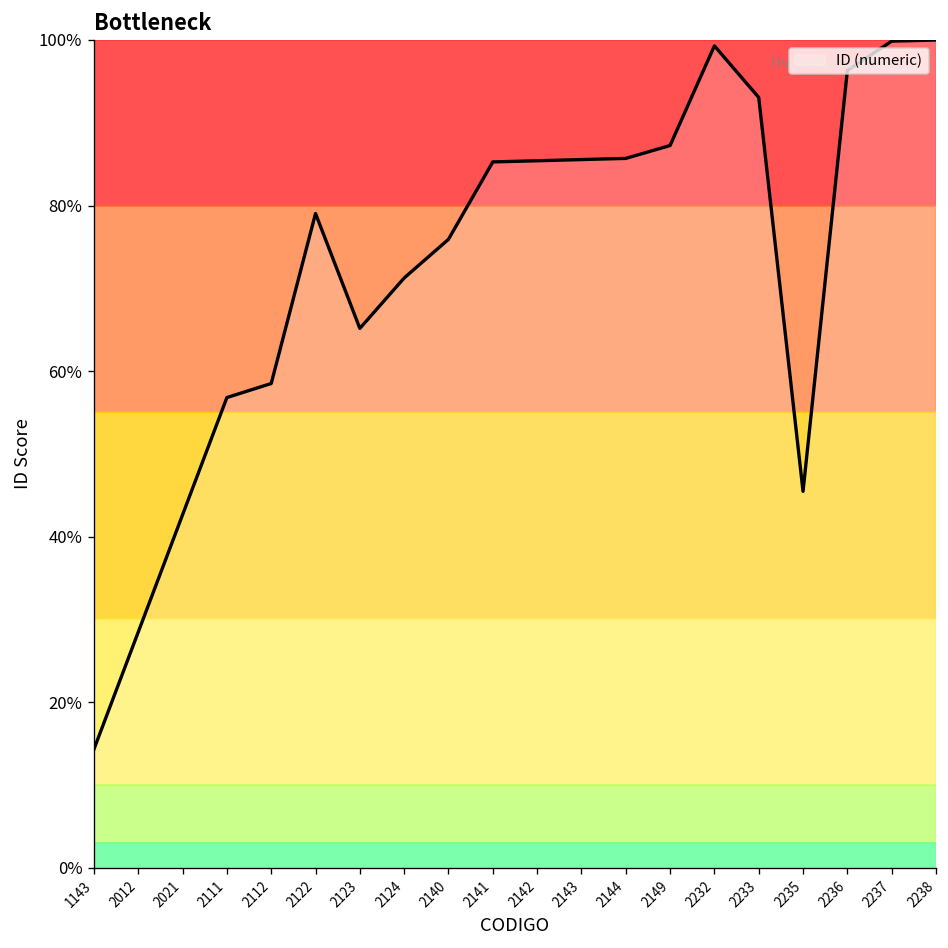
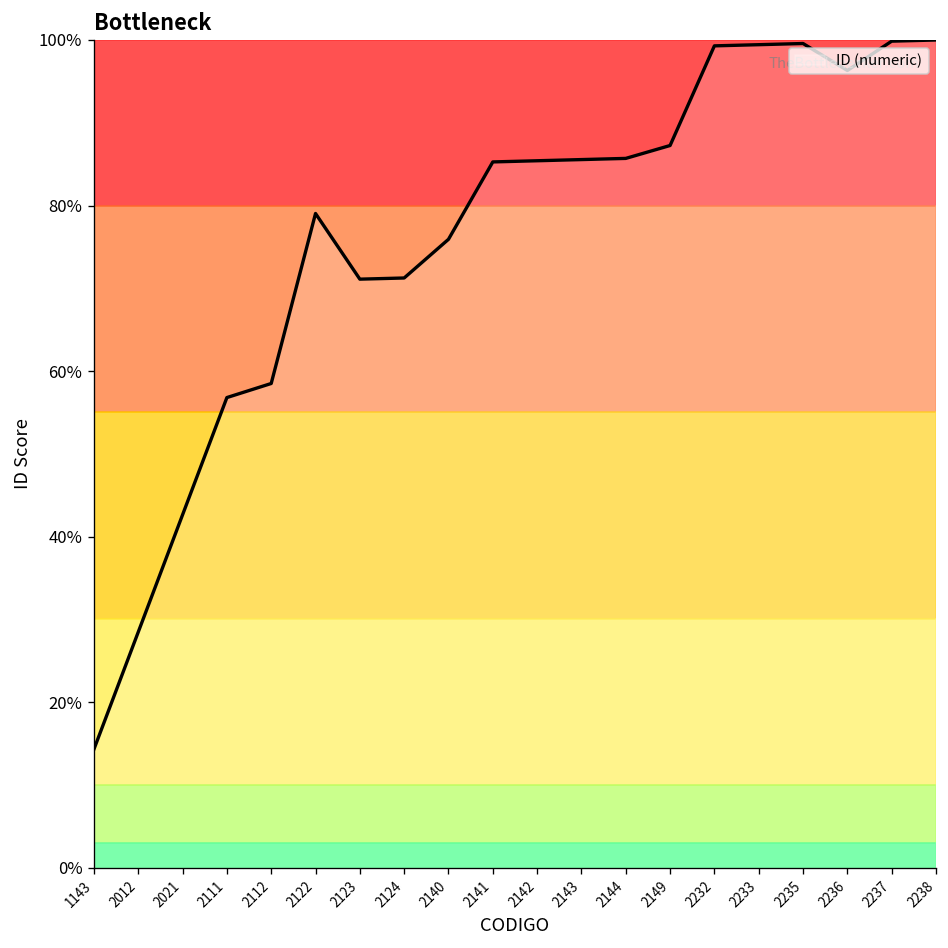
  {
    "1143": "14%",
    "2012": "28%",
    "2021": "43%",
    "2111": "57%",
    "2112": "58%",
    "2122": "79%",
-   "2123": "65%",
+   "2123": "71%",
    "2124": "71%",
    "2140": "76%",
    "2141": "85%",
    "2142": "85%",
    "2143": "86%",
    "2144": "86%",
    "2149": "87%",
    "2232": "99%",
-   "2233": "93%",
-   "2235": "45%",
+   "2233": "99%",
+   "2235": "100%",
    "2237": "100%",
    "2238": "100%"
  }
